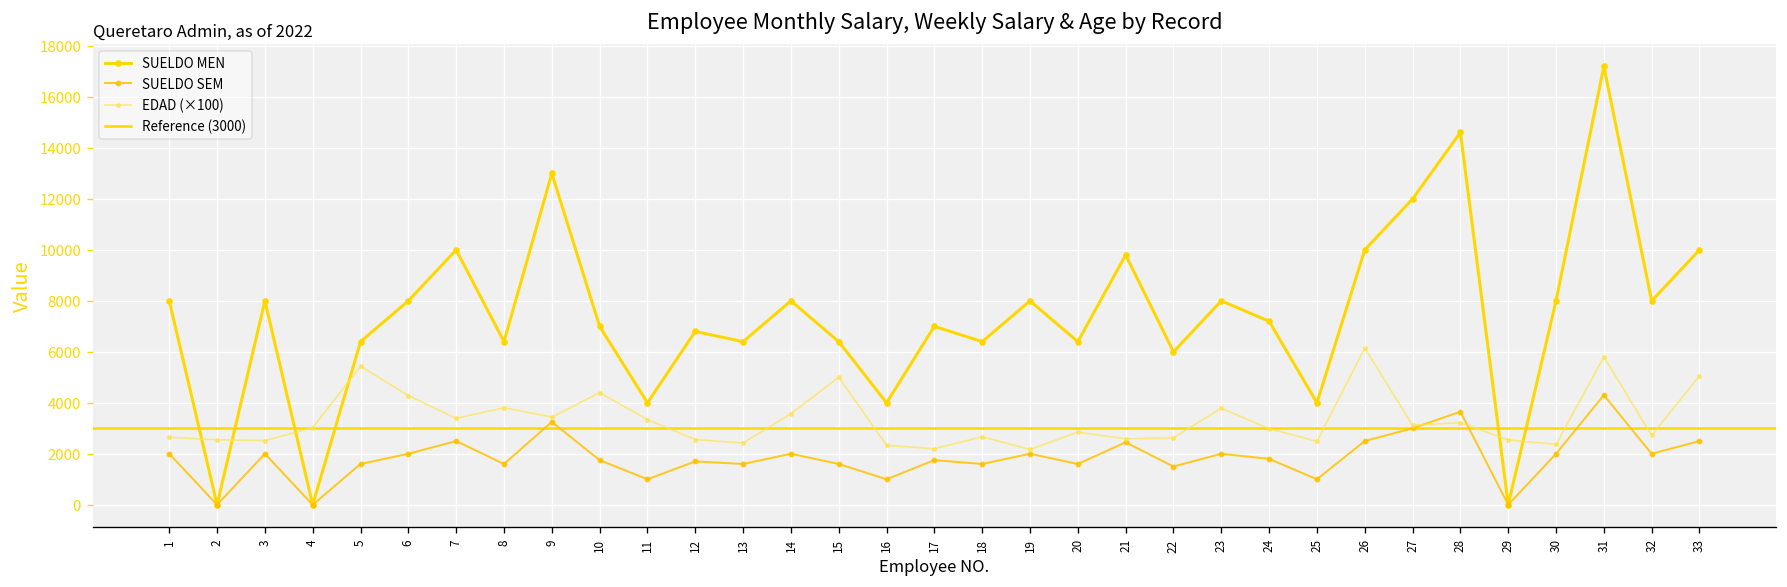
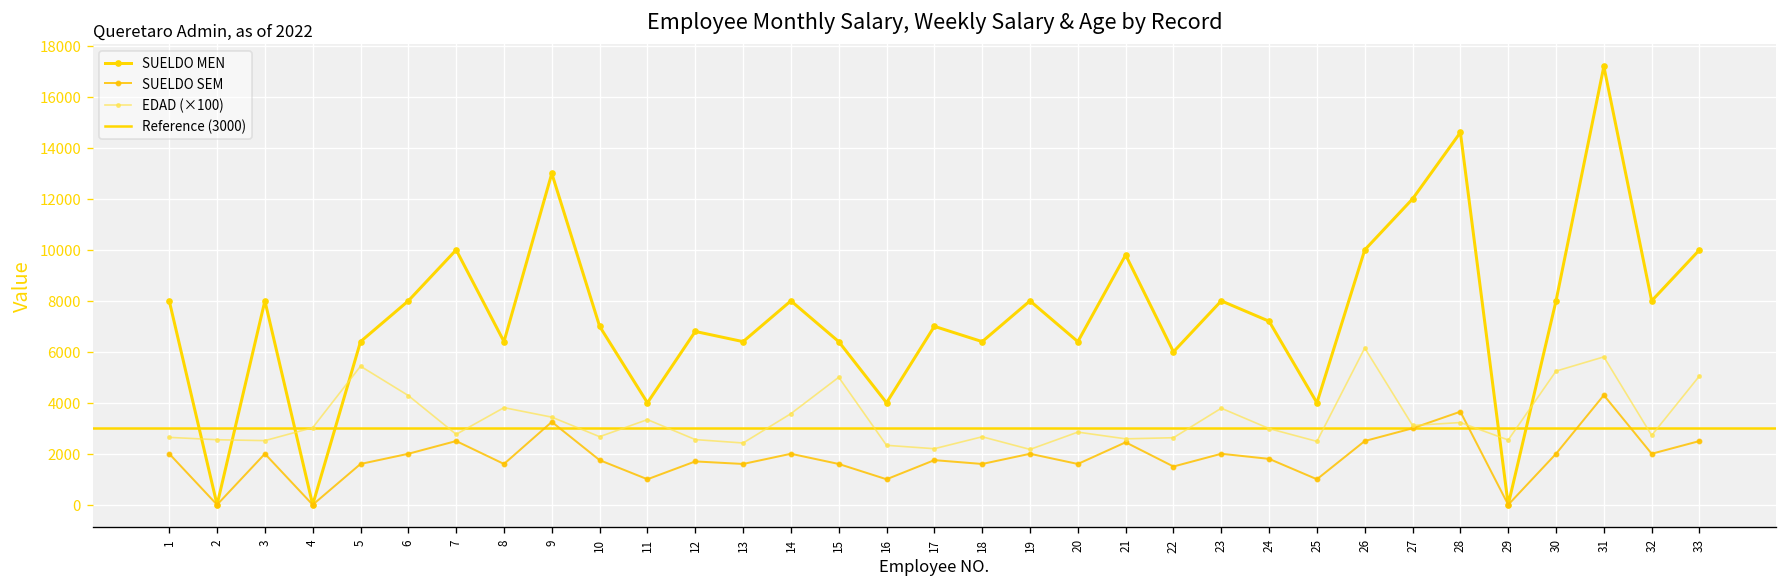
  {
    "EDAD (×100)": {
      "1": 2600,
      "2": 2600,
      "3": 2500,
      "4": 3000,
      "5": 5400,
      "6": 4300,
-     "7": 3400,
+     "7": 2800,
      "8": 3800,
      "9": 3400,
-     "10": 4400,
+     "10": 2700,
      "11": 3300,
      "12": 2600,
      "13": 2400,
      "14": 3600,
      "15": 5000,
      "16": 2300,
      "17": 2200,
      "18": 2700,
      "19": 2200,
      "20": 2900,
      "21": 2600,
      "22": 2600,
      "23": 3800,
      "24": 3000,
      "25": 2500,
      "26": 6100,
      "28": 3200,
      "29": 2500,
-     "30": 2400,
+     "30": 5200,
      "31": 5800,
      "32": 2700,
      "33": 5100
    }
  }
